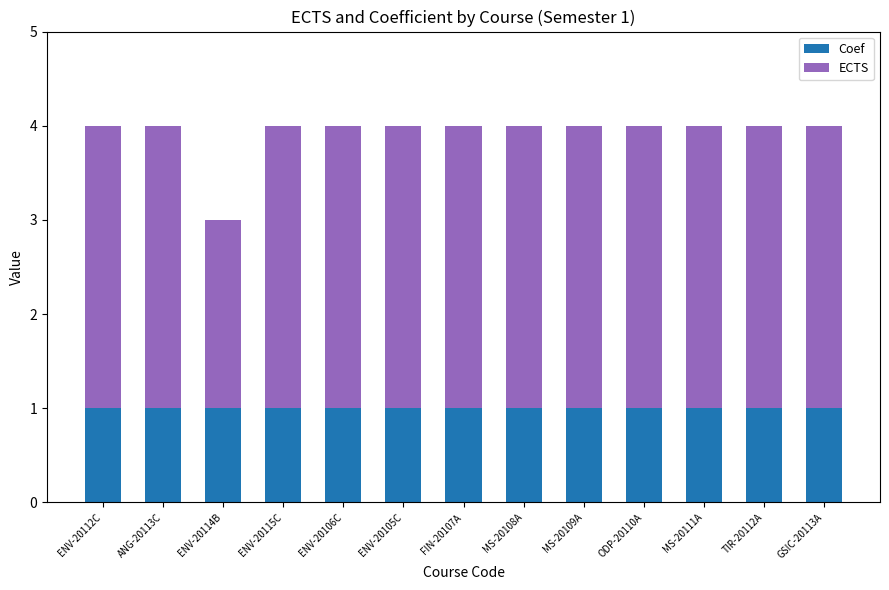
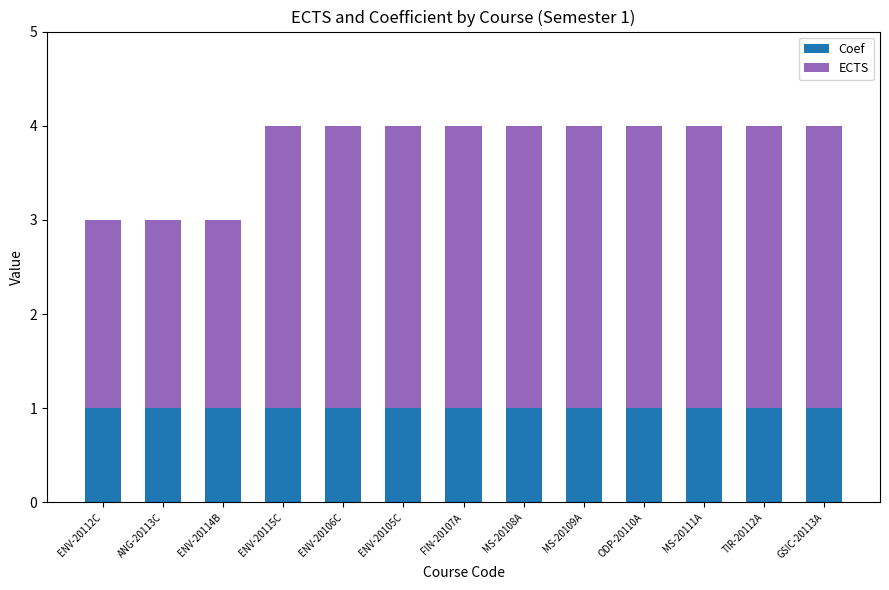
  {
    "Coef": {
      "ENV-20112C": 1,
      "ANG-20113C": 1,
      "ENV-20114B": 1,
      "ENV-20115C": 1,
      "ENV-20106C": 1,
      "ENV-20105C": 1,
      "FIN-20107A": 1,
      "MS-20108A": 1,
      "MS-20109A": 1,
      "ODP-20110A": 1,
      "MS-20111A": 1,
      "TIR-20112A": 1,
      "GSIC-20113A": 1
    },
    "ECTS": {
-     "ENV-20112C": 3,
-     "ANG-20113C": 3,
+     "ENV-20112C": 2,
+     "ANG-20113C": 2,
      "ENV-20114B": 2,
      "ENV-20115C": 3,
      "ENV-20106C": 3,
      "ENV-20105C": 3,
      "FIN-20107A": 3,
      "MS-20108A": 3,
      "MS-20109A": 3,
      "ODP-20110A": 3,
      "MS-20111A": 3,
      "TIR-20112A": 3,
      "GSIC-20113A": 3
    }
  }
